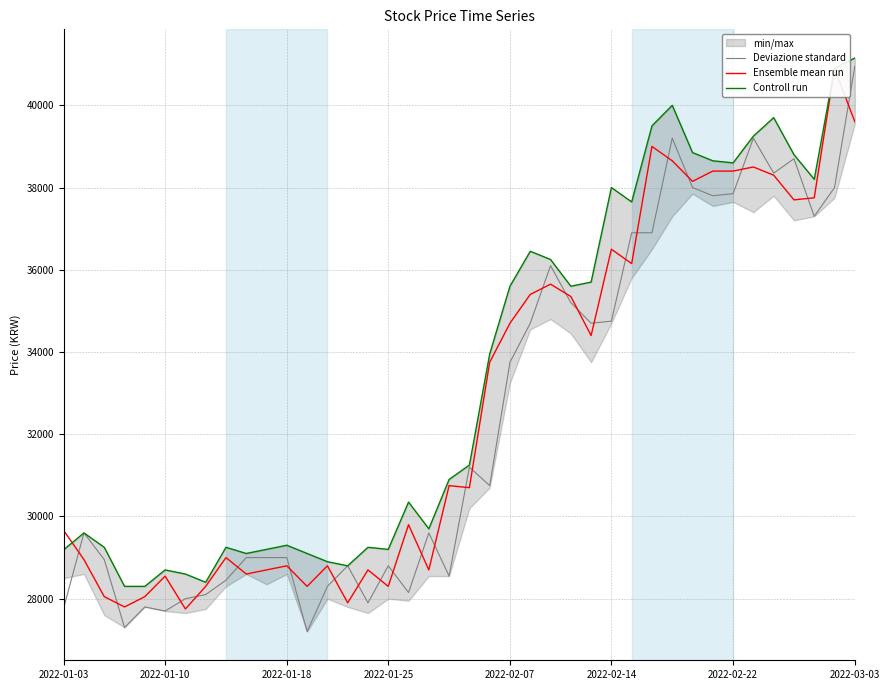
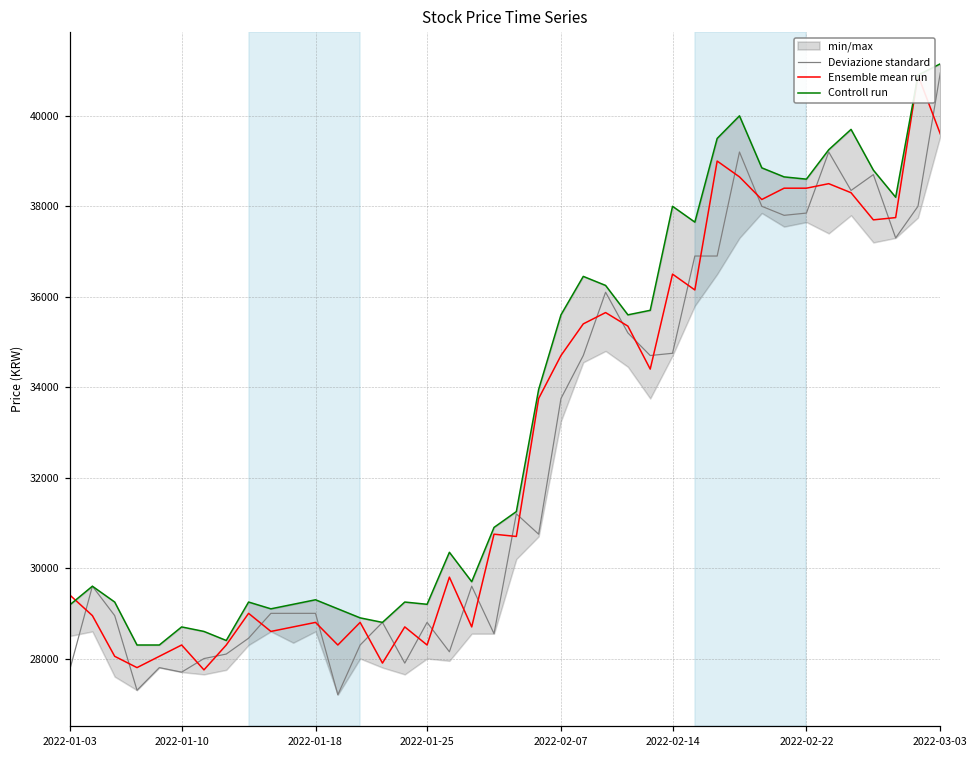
  {
    "Deviazione standard": {
      "2022-01-03": 27800,
      "2022-01-10": 27700,
      "2022-01-18": 29000,
      "2022-01-25": 28800,
      "2022-02-07": 33800,
      "2022-02-14": 34800,
      "2022-02-22": 37900,
      "2022-03-03": 41000
    },
    "Ensemble mean run": {
-     "2022-01-03": 29700,
-     "2022-01-10": 28500,
+     "2022-01-03": 29400,
+     "2022-01-10": 28300,
      "2022-01-18": 28800,
      "2022-01-25": 28300,
      "2022-02-07": 34700,
      "2022-02-14": 36500,
      "2022-02-22": 38400,
      "2022-03-03": 39600
    },
    "min/max": {
      "2022-01-03": 29200,
      "2022-01-10": 28700,
      "2022-01-18": 29300,
      "2022-01-25": 29200,
      "2022-02-07": 35600,
      "2022-02-14": 38000,
      "2022-02-22": 38600,
      "2022-03-03": 41200
    }
  }
